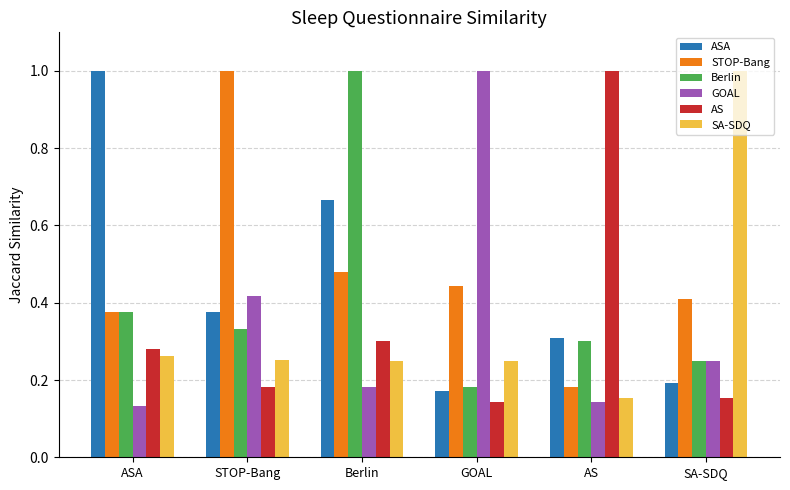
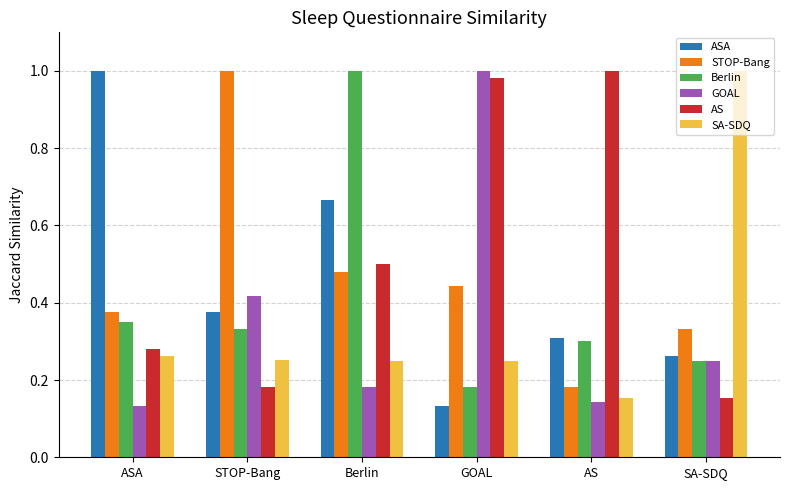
  {
    "ASA": {
      "ASA": 1.00,
      "STOP-Bang": 0.38,
      "Berlin": 0.67,
-     "GOAL": 0.17,
+     "GOAL": 0.13,
      "AS": 0.31,
-     "SA-SDQ": 0.19
+     "SA-SDQ": 0.26
    },
    "STOP-Bang": {
      "ASA": 0.38,
      "STOP-Bang": 1.00,
      "Berlin": 0.48,
      "GOAL": 0.44,
      "AS": 0.18,
-     "SA-SDQ": 0.41
+     "SA-SDQ": 0.33
    },
    "Berlin": {
-     "ASA": 0.38,
+     "ASA": 0.35,
      "STOP-Bang": 0.33,
      "Berlin": 1.00,
      "GOAL": 0.18,
      "AS": 0.30,
      "SA-SDQ": 0.25
    },
    "GOAL": {
      "ASA": 0.13,
      "STOP-Bang": 0.42,
      "Berlin": 0.18,
      "GOAL": 1.00,
      "AS": 0.14,
      "SA-SDQ": 0.25
    },
    "AS": {
      "ASA": 0.28,
      "STOP-Bang": 0.18,
-     "Berlin": 0.3,
-     "GOAL": 0.14,
+     "Berlin": 0.5,
+     "GOAL": 0.98,
      "AS": 1.00,
      "SA-SDQ": 0.15
    },
    "SA-SDQ": {
      "ASA": 0.26,
      "STOP-Bang": 0.25,
      "Berlin": 0.25,
      "GOAL": 0.25,
      "AS": 0.15
    }
  }
